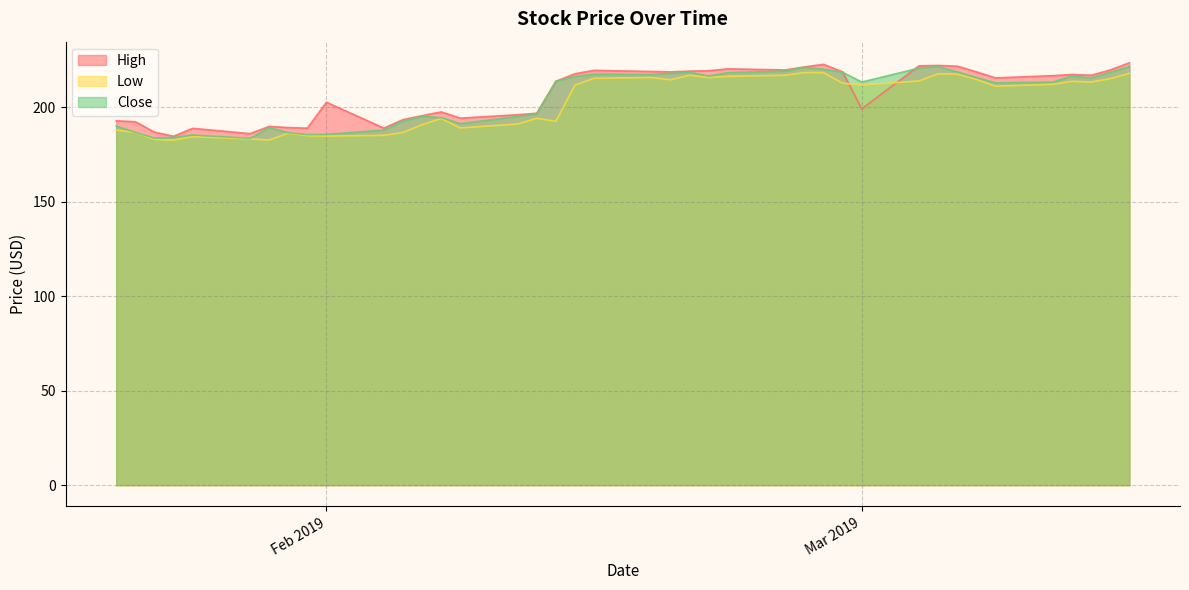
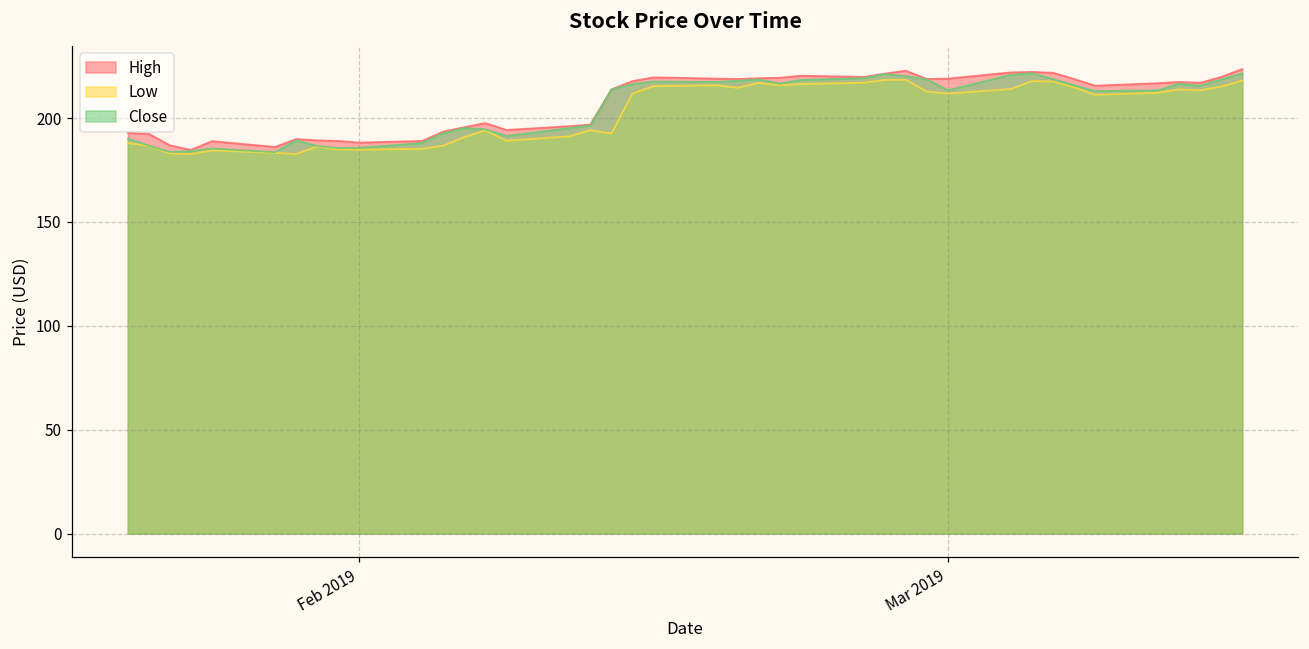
  {
    "High": {
-     "Feb 2019": 203,
-     "Mar 2019": 199
+     "Feb 2019": 188,
+     "Mar 2019": 219
    },
    "Low": {
      "Mar 2019": 212
    },
    "Close": {
      "Mar 2019": 213
    }
  }
